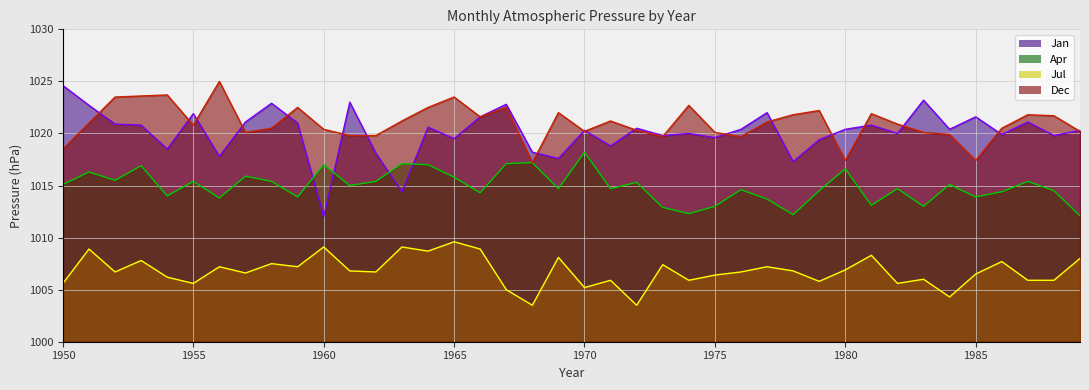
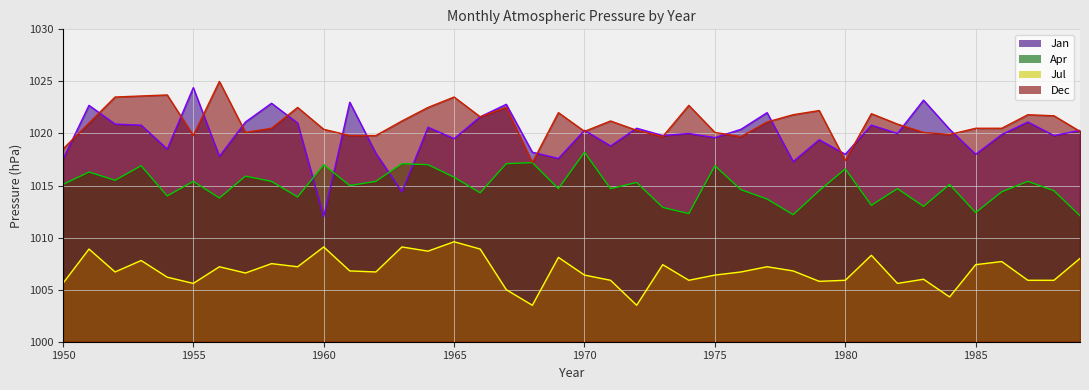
  {
    "Jan": {
-     "1950": 1024.6,
-     "1955": 1021.9,
+     "1950": 1017.5,
+     "1955": 1024.4,
      "1960": 1012.0,
      "1965": 1019.5,
      "1975": 1019.6,
-     "1980": 1020.4,
-     "1985": 1021.6
+     "1980": 1018.0,
+     "1985": 1018.0
    },
    "Apr": {
      "1950": 1015.1,
      "1955": 1015.4,
      "1960": 1017.0,
      "1965": 1015.8,
      "1970": 1018.2,
-     "1975": 1013.0,
+     "1975": 1016.9,
      "1980": 1016.6,
-     "1985": 1013.9
+     "1985": 1012.4
    },
    "Jul": {
      "1950": 1005.6,
      "1955": 1005.6,
      "1960": 1009.1,
      "1965": 1009.6,
-     "1970": 1005.2,
+     "1970": 1006.4,
      "1975": 1006.4,
-     "1980": 1006.9,
-     "1985": 1006.5
+     "1980": 1005.9,
+     "1985": 1007.4
    },
    "Dec": {
      "1950": 1018.5,
-     "1955": 1020.8,
+     "1955": 1019.8,
      "1960": 1020.4,
      "1965": 1023.5,
      "1975": 1020.1,
      "1980": 1017.4,
-     "1985": 1017.4
+     "1985": 1020.5
    }
  }
